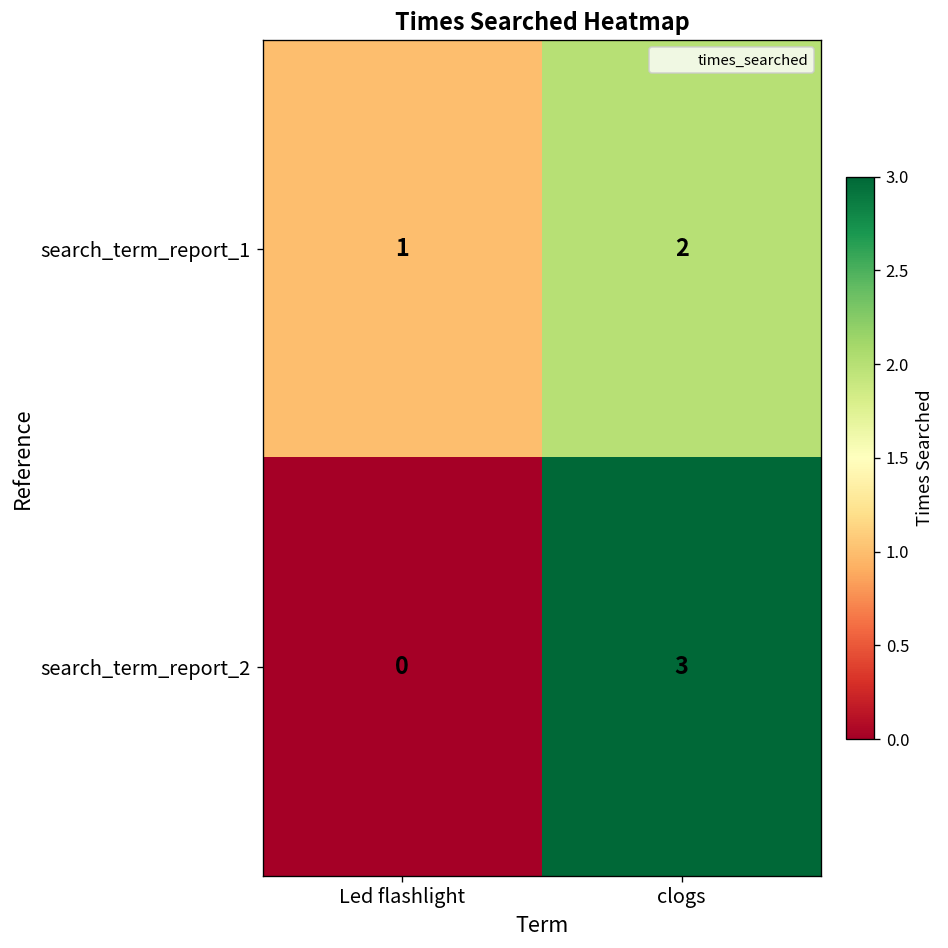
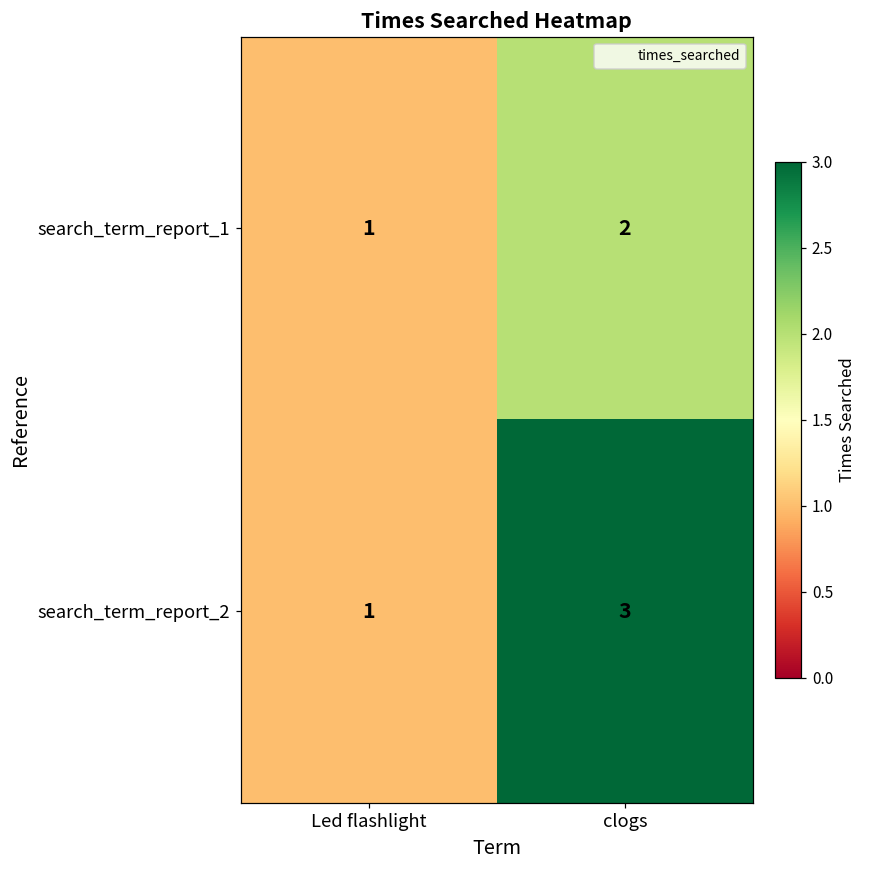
  {
    "search_term_report_1": {
      "Led flashlight": 1,
      "clogs": 2
    },
    "search_term_report_2": {
-     "Led flashlight": 0,
+     "Led flashlight": 1,
      "clogs": 3
    }
  }
